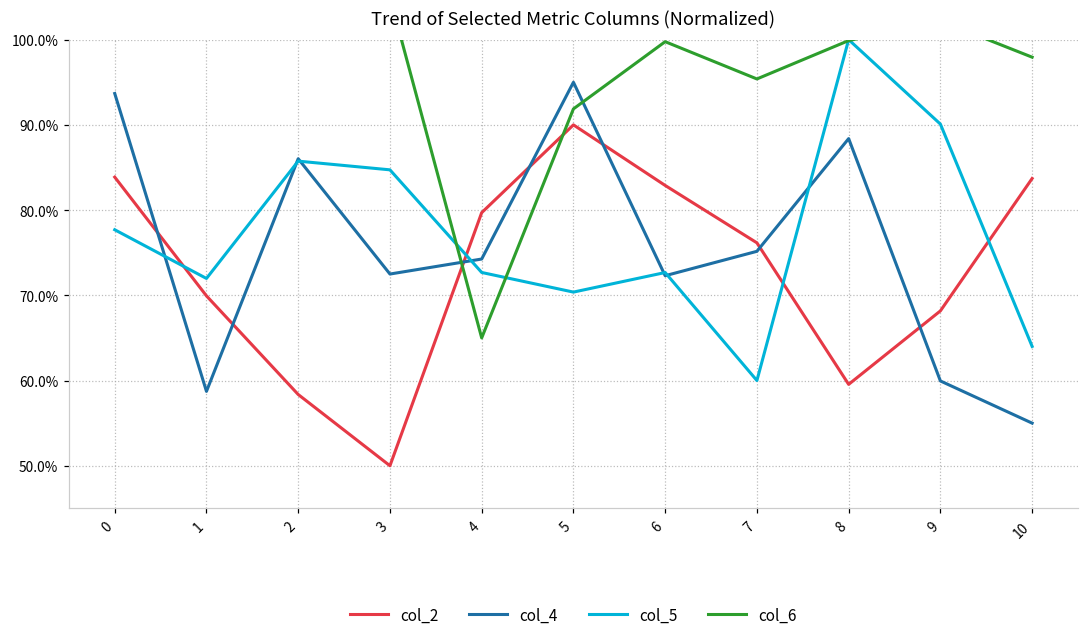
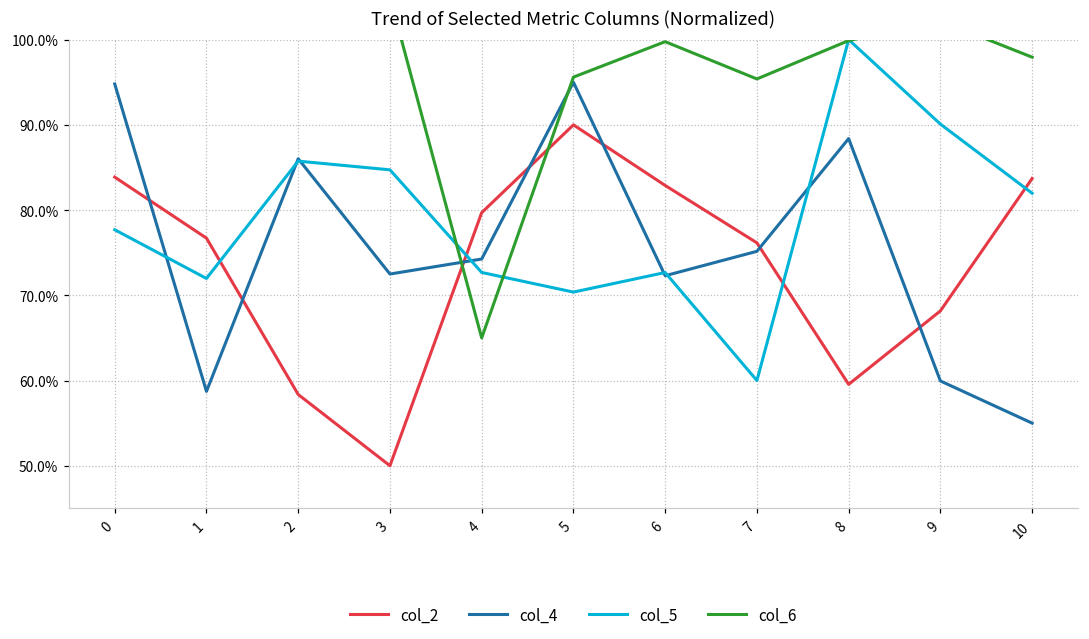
  {
    "col_2": {
      "0": "84%",
-     "1": "70%",
+     "1": "77%",
      "2": "58%",
      "3": "50%",
      "4": "80%",
      "5": "90%",
      "6": "83%",
      "7": "76%",
      "8": "60%",
      "9": "68%",
      "10": "84%"
    },
    "col_4": {
-     "0": "94%",
+     "0": "95%",
      "1": "59%",
      "3": "72%",
      "4": "74%",
      "5": "95%",
      "6": "72%",
      "7": "75%",
      "8": "88%",
      "9": "60%",
      "10": "55%"
    },
    "col_5": {
      "0": "78%",
      "1": "72%",
      "3": "85%",
      "4": "73%",
      "5": "70%",
      "6": "73%",
      "7": "60%",
      "9": "90%",
-     "10": "64%"
+     "10": "82%"
    },
    "col_6": {
      "4": "65%",
-     "5": "92%",
+     "5": "96%",
      "6": "100%",
      "7": "95%",
      "10": "98%"
    }
  }
